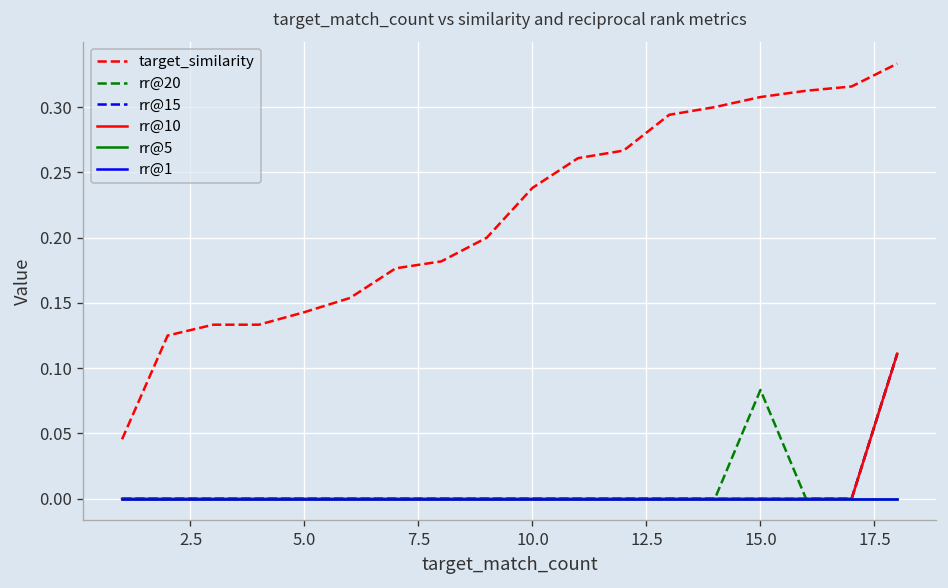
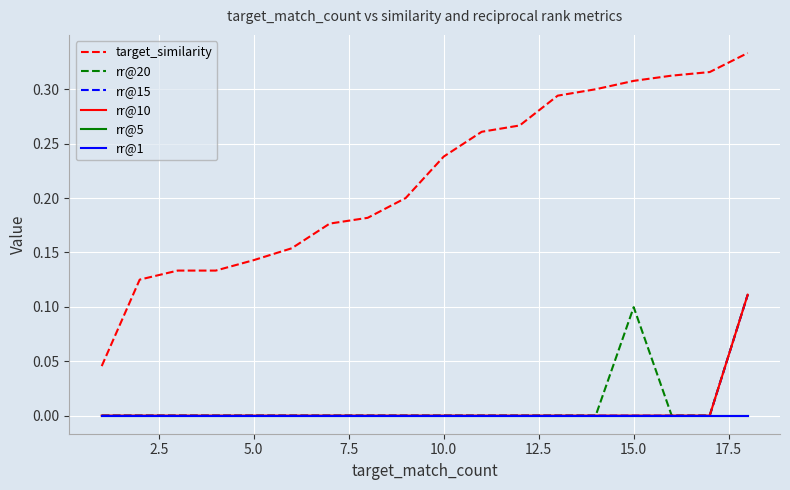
  {
    "rr@20": {
-     "15.0": 0.083
+     "15.0": 0.100
    }
  }
